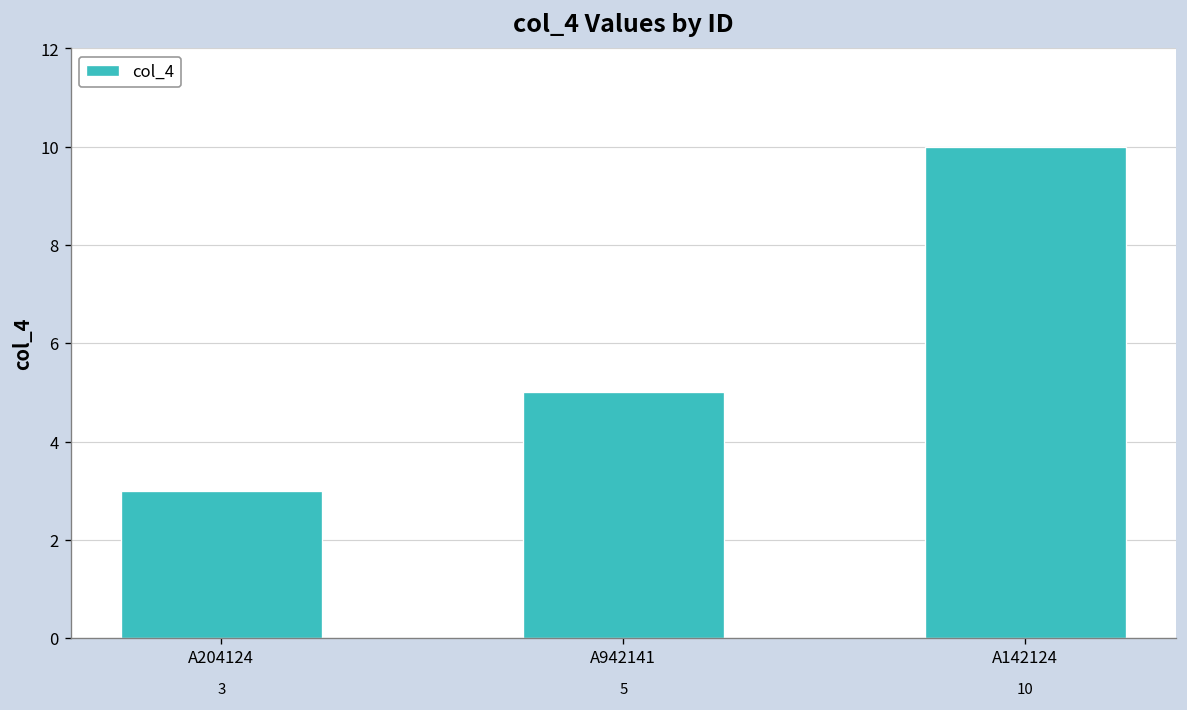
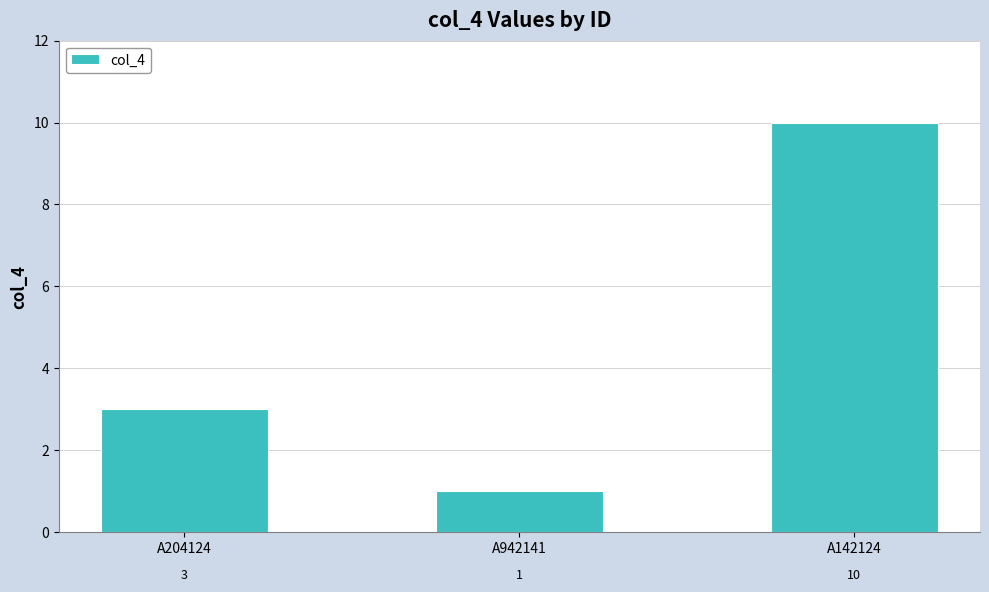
  {
-   "A942141": 5
+   "A942141": 1
  }
